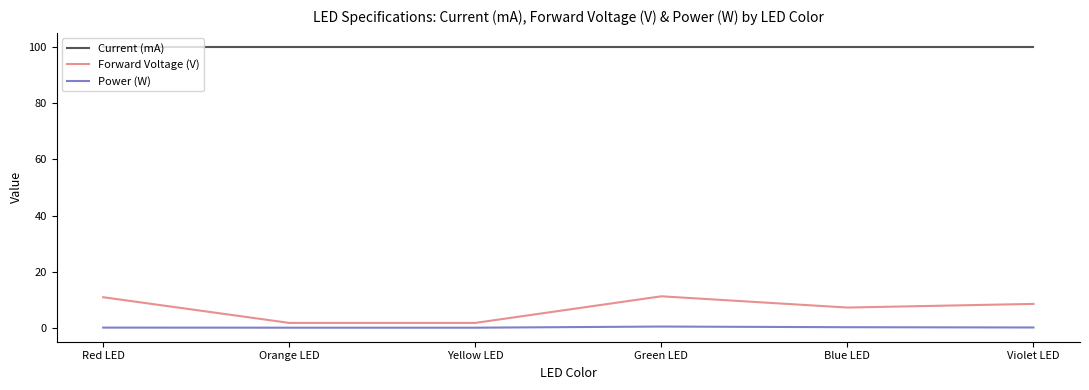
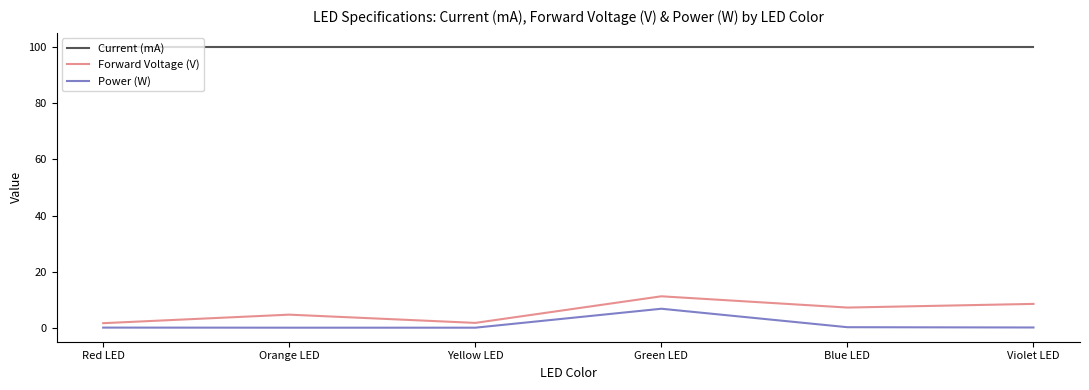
  {
    "Current (mA)": {
      "Orange LED": 100,
      "Yellow LED": 100,
      "Green LED": 100,
      "Blue LED": 100,
      "Violet LED": 100
    },
    "Forward Voltage (V)": {
-     "Red LED": 11,
-     "Orange LED": 2,
+     "Red LED": 2,
+     "Orange LED": 5,
      "Yellow LED": 2,
      "Green LED": 11,
      "Blue LED": 7,
      "Violet LED": 9
    },
    "Power (W)": {
      "Red LED": 0,
      "Orange LED": 0,
      "Yellow LED": 0,
-     "Green LED": 1,
+     "Green LED": 7,
      "Blue LED": 0,
      "Violet LED": 0
    }
  }
